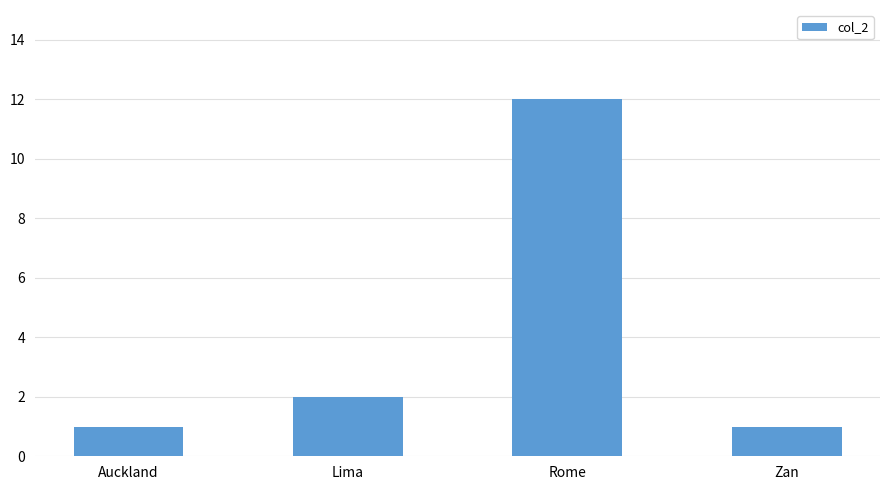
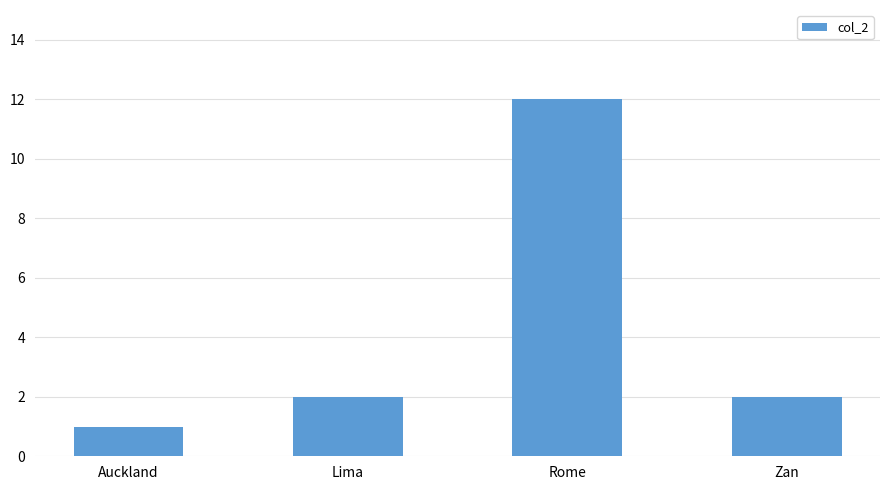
  {
    "Auckland": 1,
    "Lima": 2,
    "Rome": 12,
-   "Zan": 1
+   "Zan": 2
  }
